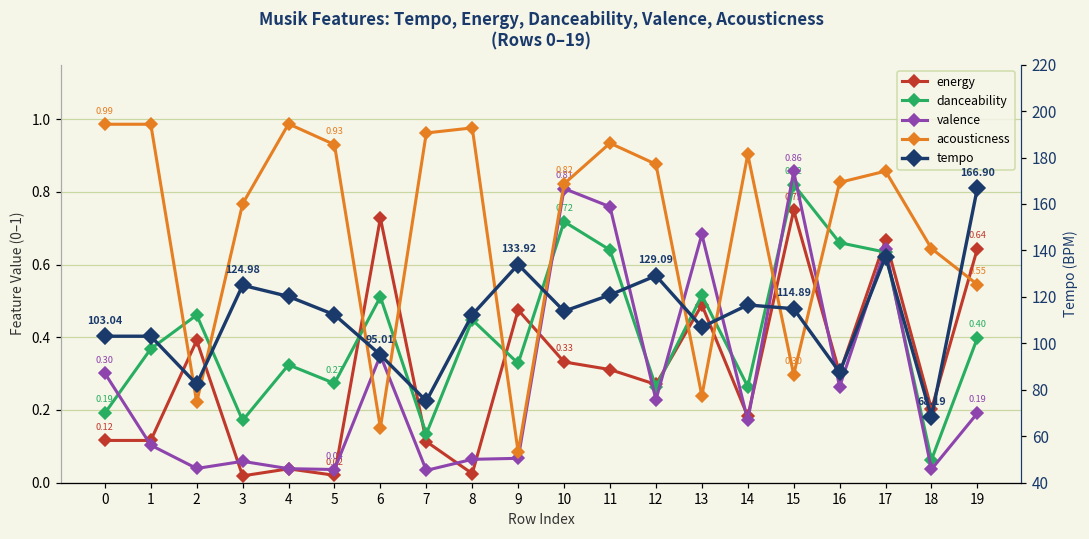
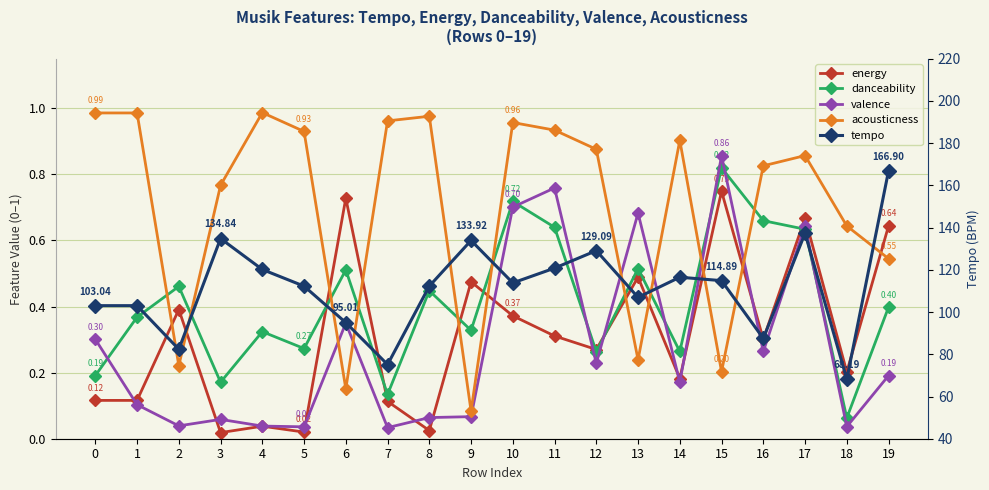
  {
    "energy": {
      "0": 0.12,
-     "10": 0.33,
+     "10": 0.37,
      "15": 0.75,
      "19": 0.64
    },
    "danceability": {
      "0": 0.19,
      "5": 0.27,
      "10": 0.72,
      "19": 0.40
    },
    "valence": {
      "0": 0.30,
-     "10": 0.81,
+     "10": 0.70,
      "15": 0.86,
      "19": 0.19
    },
    "acousticness": {
      "0": 0.99,
      "5": 0.93,
-     "10": 0.82,
-     "15": 0.30,
+     "10": 0.96,
+     "15": 0.20,
      "19": 0.55
    },
    "tempo": {
      "0": 103.04,
-     "3": 124.98,
+     "3": 134.84,
      "6": 95.01,
      "9": 133.92,
      "12": 129.09,
      "15": 114.89,
      "19": 166.90
    }
  }
